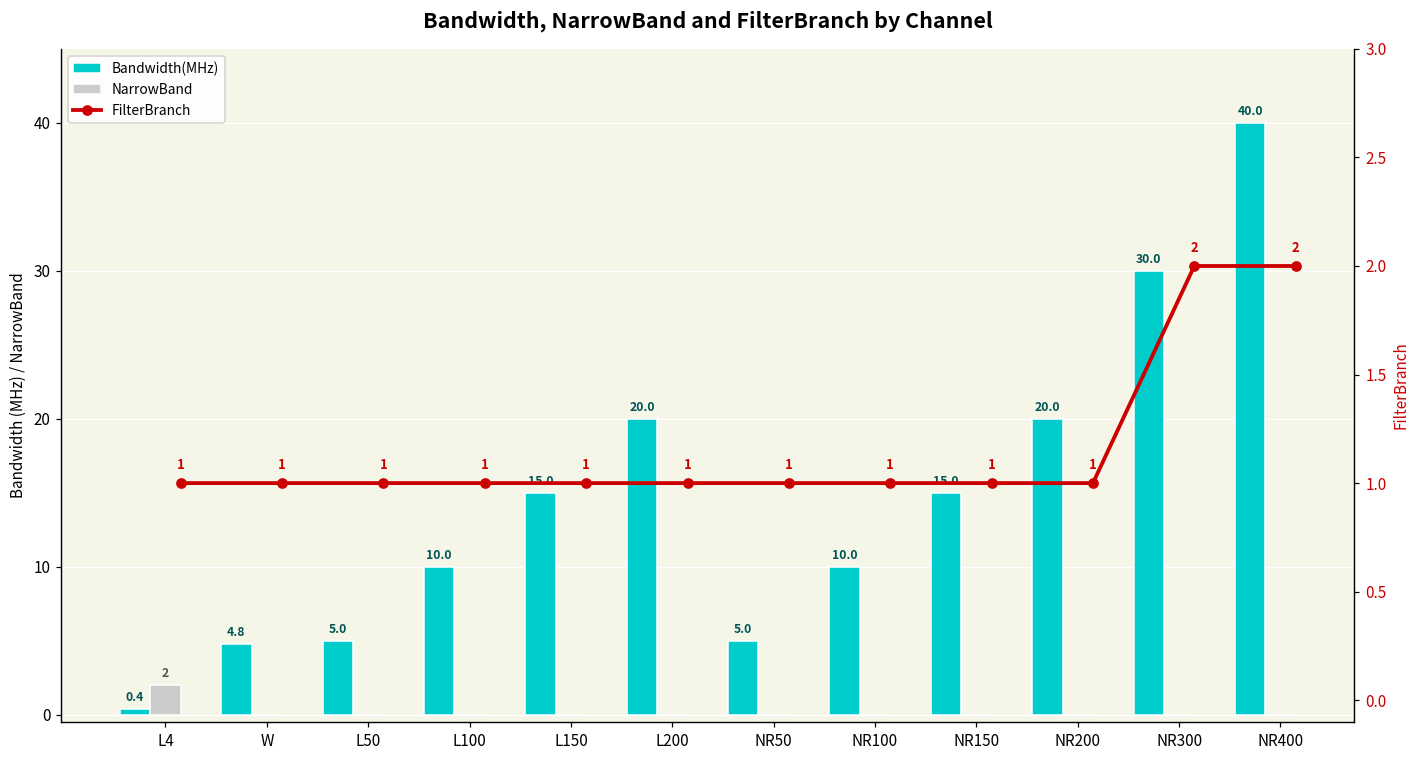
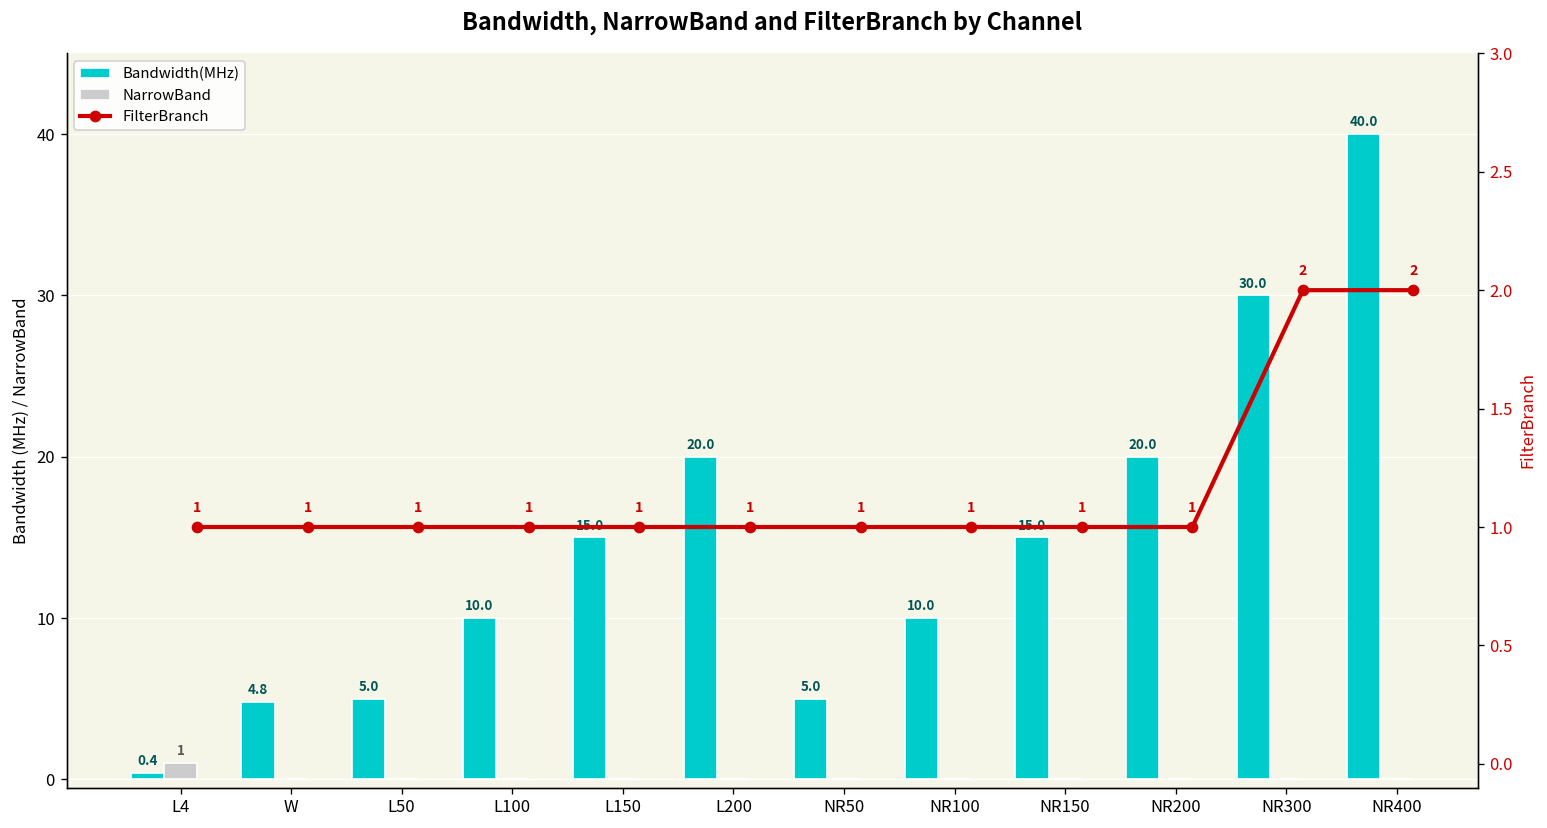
  {
    "Bandwidth(MHz)": {
      "L4": 0.4,
      "W": 4.8,
      "L50": 5.0,
      "L100": 10.0,
      "L150": 15.0,
      "L200": 20.0,
      "NR50": 5.0,
      "NR100": 10.0,
      "NR150": 15.0,
      "NR200": 20.0,
      "NR300": 30.0,
      "NR400": 40.0
    },
    "NarrowBand": {
-     "L4": 2
+     "L4": 1
    }
  }
